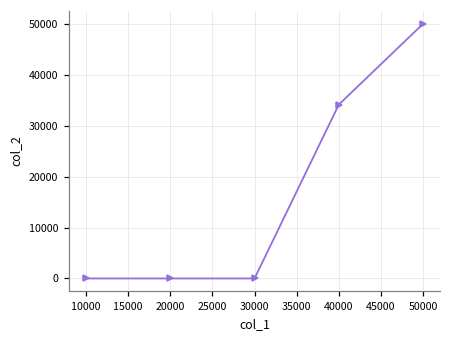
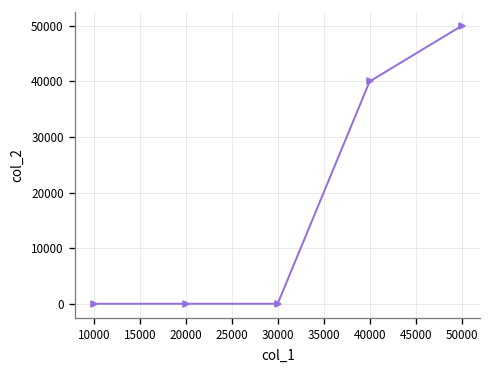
  {
    "10000": 0,
    "20000": 0,
    "30000": 0,
-   "40000": 34000,
+   "40000": 40000,
    "50000": 50000
  }
